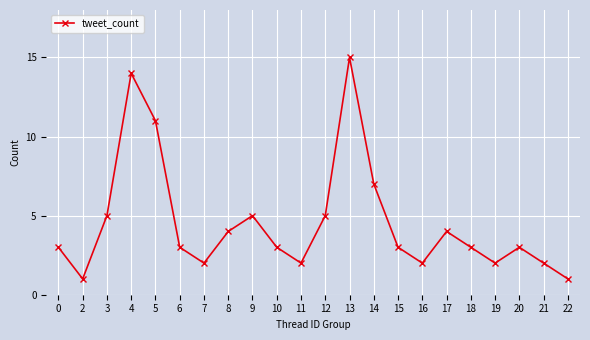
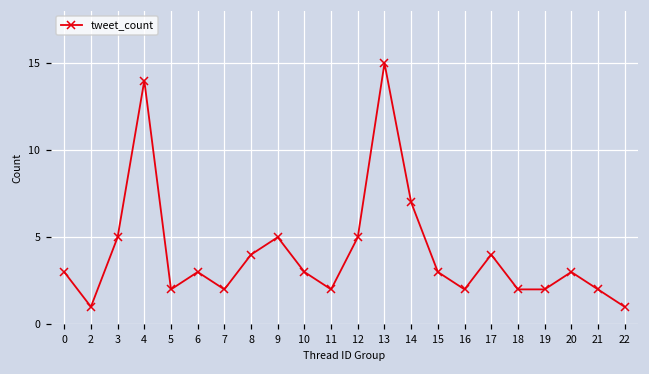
  {
    "0": 3,
    "2": 1,
    "3": 5,
    "4": 14,
-   "5": 11,
+   "5": 2,
    "6": 3,
    "7": 2,
    "8": 4,
    "9": 5,
    "10": 3,
    "11": 2,
    "12": 5,
    "13": 15,
    "14": 7,
    "15": 3,
    "16": 2,
    "17": 4,
-   "18": 3,
+   "18": 2,
    "19": 2,
    "20": 3,
    "21": 2,
    "22": 1
  }
